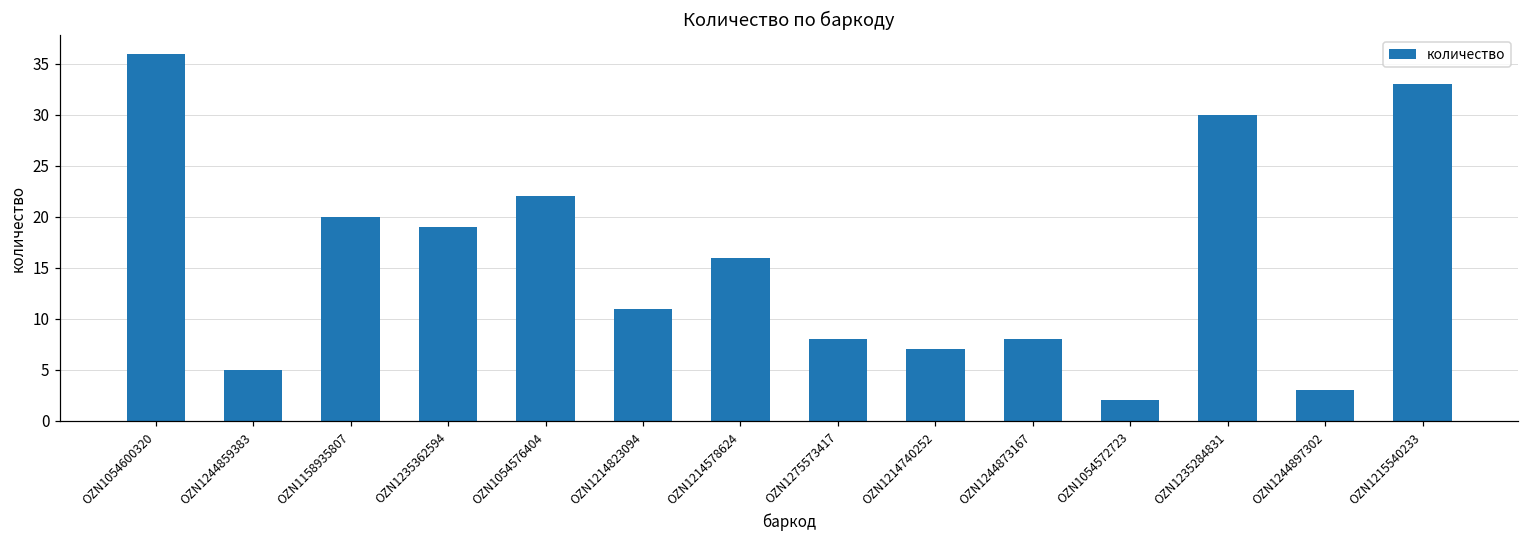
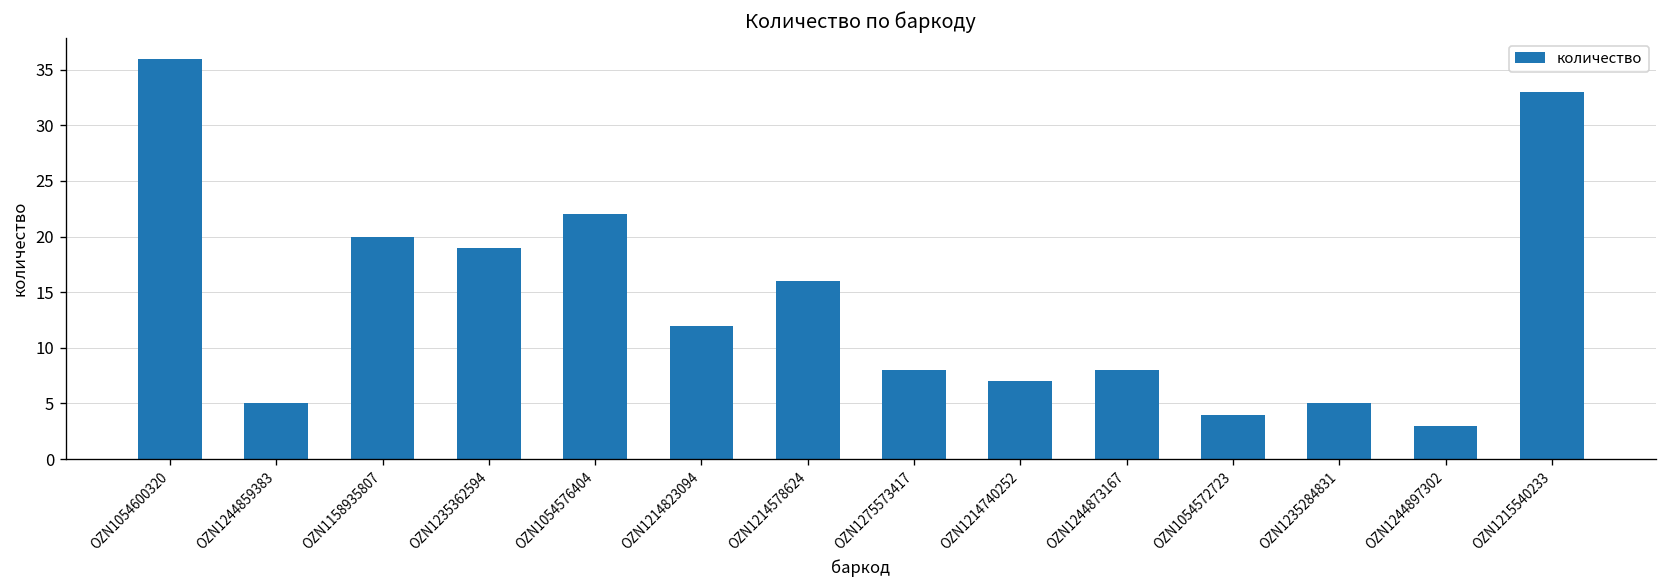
  {
    "OZN1054600320": 36,
    "OZN1244859383": 5,
    "OZN1158935807": 20,
    "OZN1235362594": 19,
    "OZN1054576404": 22,
-   "OZN1214823094": 11,
+   "OZN1214823094": 12,
    "OZN1214578624": 16,
    "OZN1275573417": 8,
    "OZN1214740252": 7,
    "OZN1244873167": 8,
-   "OZN1054572723": 2,
-   "OZN1235284831": 30,
+   "OZN1054572723": 4,
+   "OZN1235284831": 5,
    "OZN1244897302": 3,
    "OZN1215540233": 33
  }
